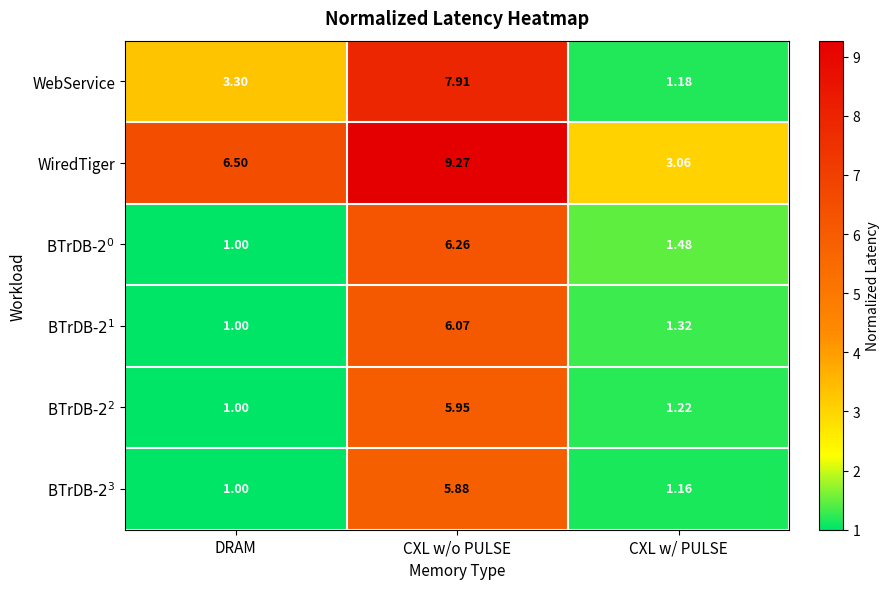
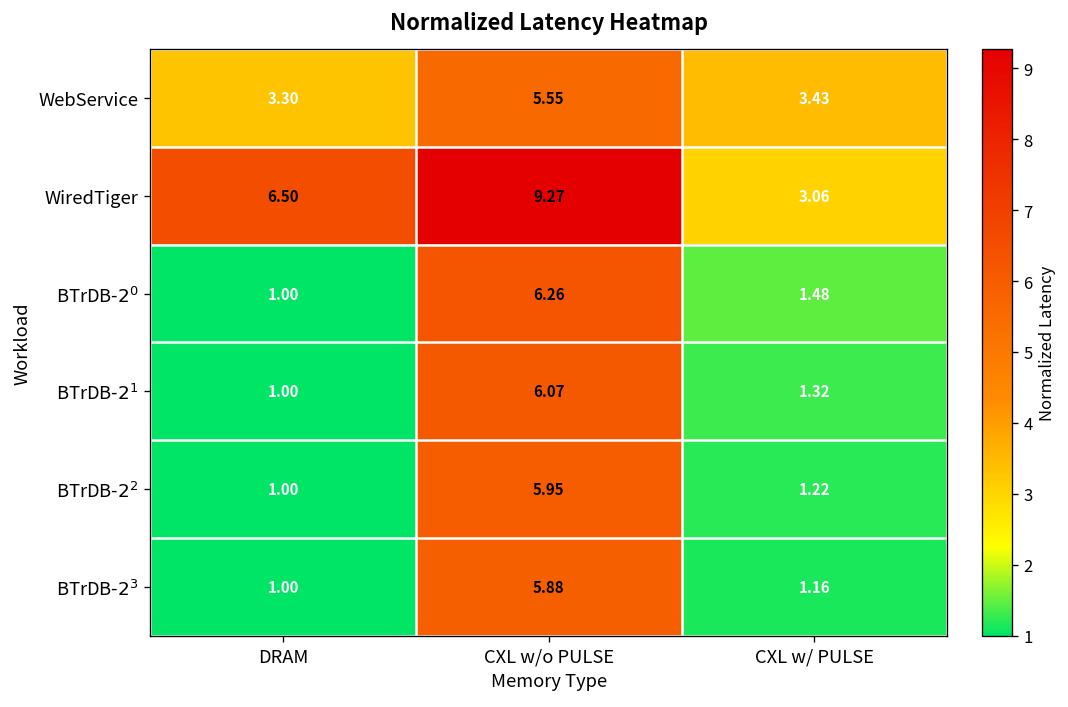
  {
    "WebService": {
      "DRAM": 3.30,
-     "CXL w/o PULSE": 7.91,
-     "CXL w/ PULSE": 1.18
+     "CXL w/o PULSE": 5.55,
+     "CXL w/ PULSE": 3.43
    },
    "WiredTiger": {
      "DRAM": 6.50,
      "CXL w/o PULSE": 9.27,
      "CXL w/ PULSE": 3.06
    }
  }
